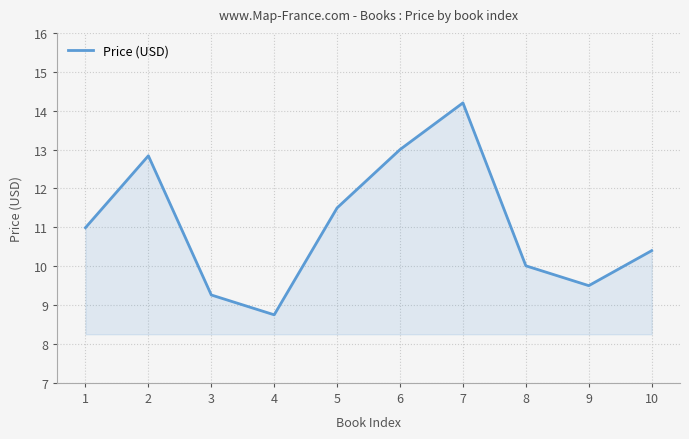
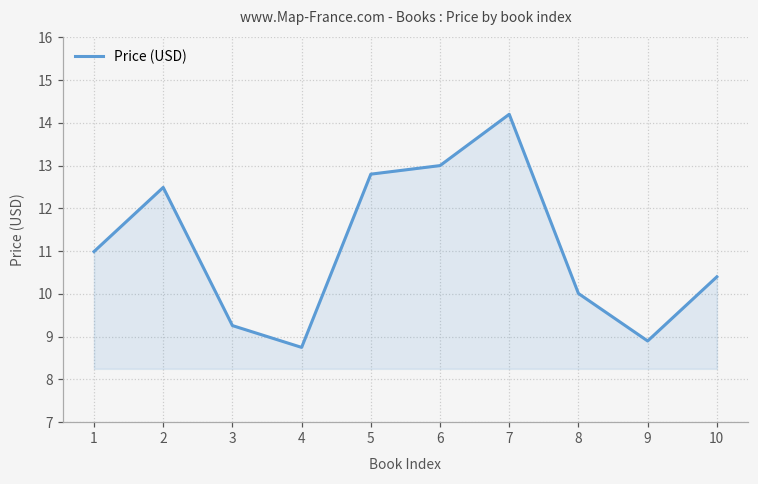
  {
    "1": 11.0,
-   "2": 12.8,
+   "2": 12.5,
    "3": 9.3,
    "4": 8.8,
-   "5": 11.5,
+   "5": 12.8,
    "6": 13.0,
    "7": 14.2,
    "8": 10.0,
-   "9": 9.5,
+   "9": 8.9,
    "10": 10.4
  }
